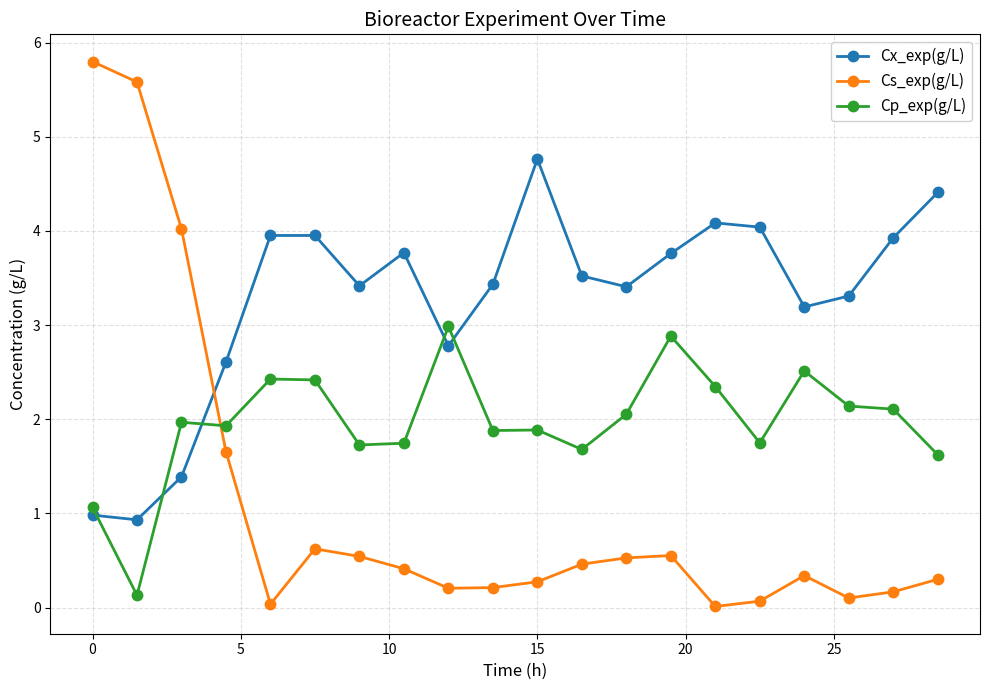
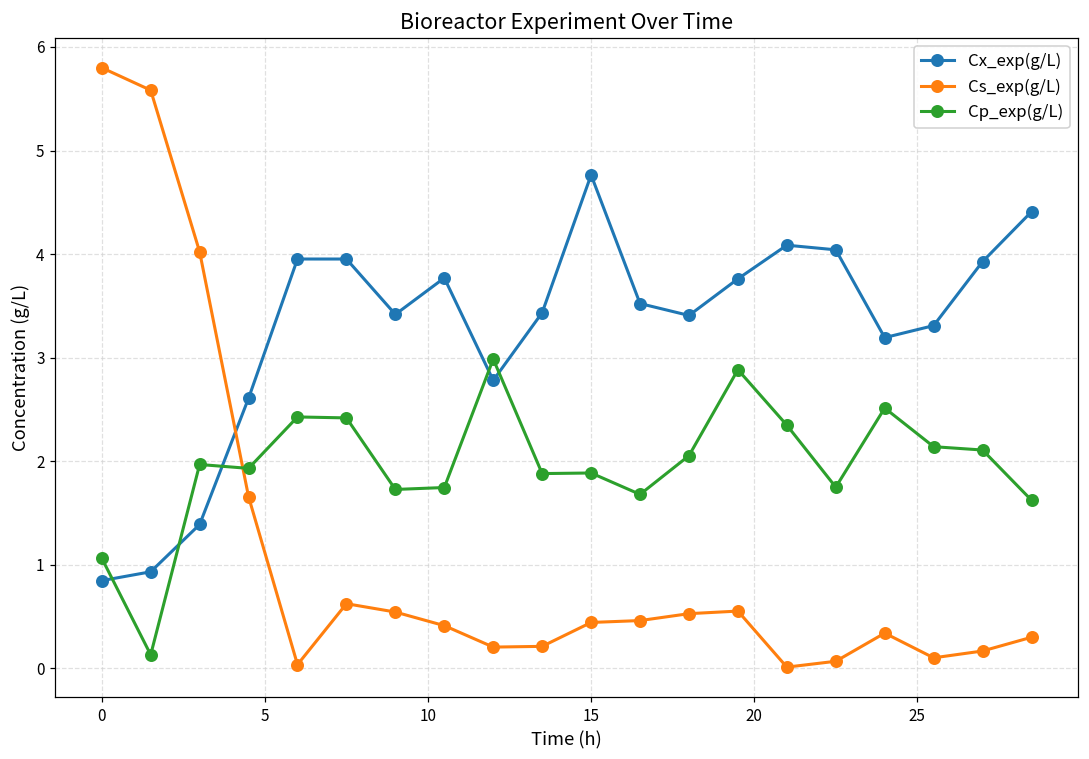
  {
    "Cx_exp(g/L)": {
-     "0": 1.0,
+     "0": 0.8,
      "15": 4.8
    },
    "Cs_exp(g/L)": {
      "0": 5.8,
-     "15": 0.3
+     "15": 0.4
    },
    "Cp_exp(g/L)": {
      "0": 1.1,
      "15": 1.9
    }
  }
